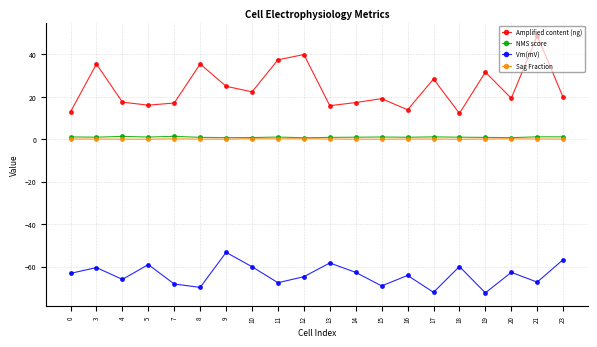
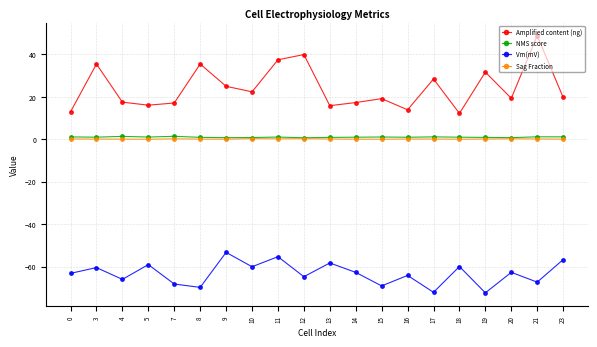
  {
    "Amplified content (ng)": {
      "0": 13,
      "3": 35,
      "4": 17,
      "5": 16,
      "7": 17,
      "8": 35,
      "9": 25,
      "10": 22,
      "11": 37,
      "12": 40,
      "13": 16,
      "14": 17,
      "15": 19,
      "16": 14,
      "17": 28,
      "18": 12,
      "19": 32,
      "20": 19,
      "23": 20
    },
    "NMS score": {
      "4": 1
    },
    "Vm(mV)": {
      "0": -63,
      "3": -60,
      "4": -66,
      "5": -59,
      "7": -68,
      "8": -70,
      "9": -53,
      "10": -60,
-     "11": -68,
+     "11": -55,
      "12": -65,
      "13": -58,
      "14": -63,
      "15": -69,
      "16": -64,
      "17": -72,
      "18": -60,
      "19": -72,
      "20": -63,
      "21": -67,
      "23": -57
    },
    "Sag Fraction": {
      "4": 0
    }
  }
